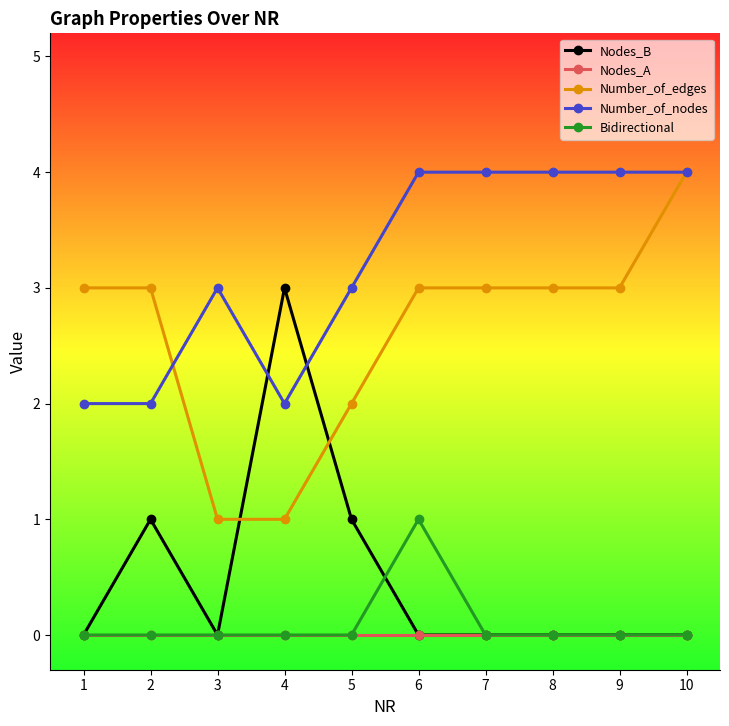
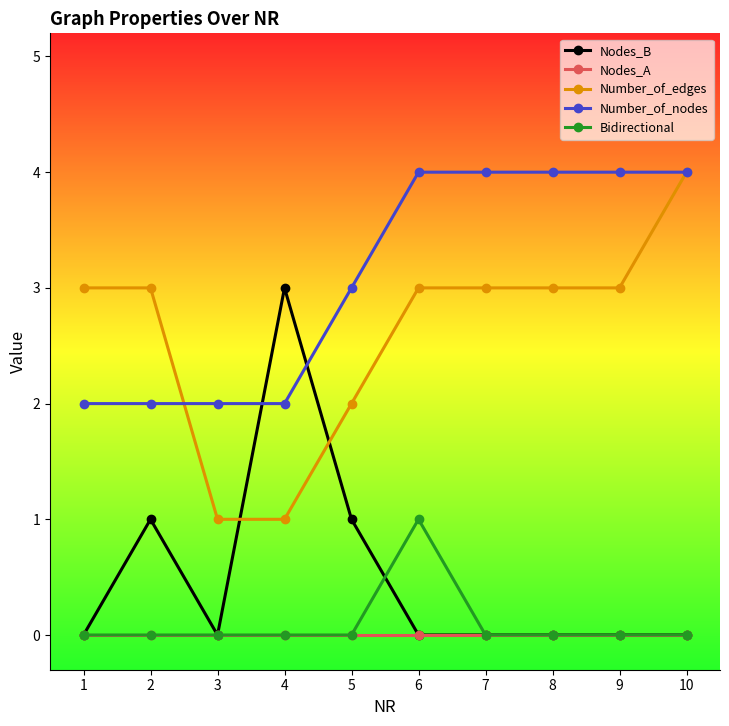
  {
    "Nodes_B": {
      "2": 1,
      "4": 3,
      "5": 1
    },
    "Number_of_edges": {
      "1": 3,
      "2": 3,
      "3": 1,
      "4": 1,
      "5": 2,
      "6": 3,
      "7": 3,
      "8": 3,
      "9": 3
    },
    "Number_of_nodes": {
      "1": 2,
      "2": 2,
-     "3": 3,
+     "3": 2,
      "4": 2,
      "5": 3,
      "6": 4,
      "7": 4,
      "8": 4,
      "9": 4
    },
    "Bidirectional": {
      "6": 1
    }
  }
